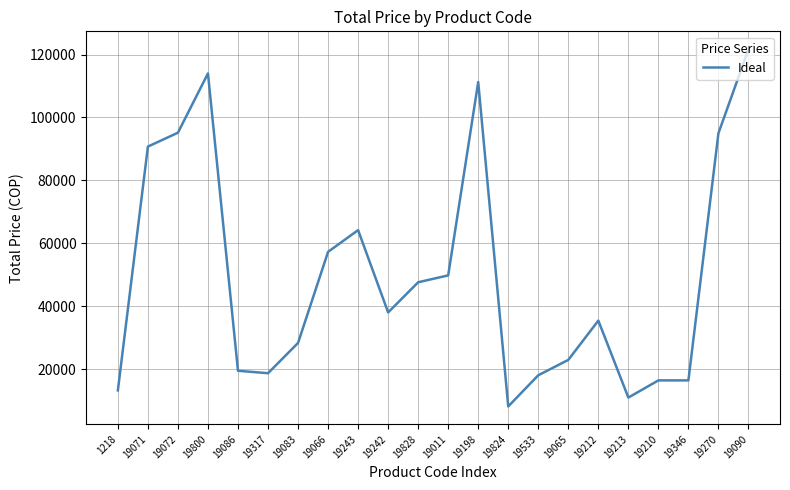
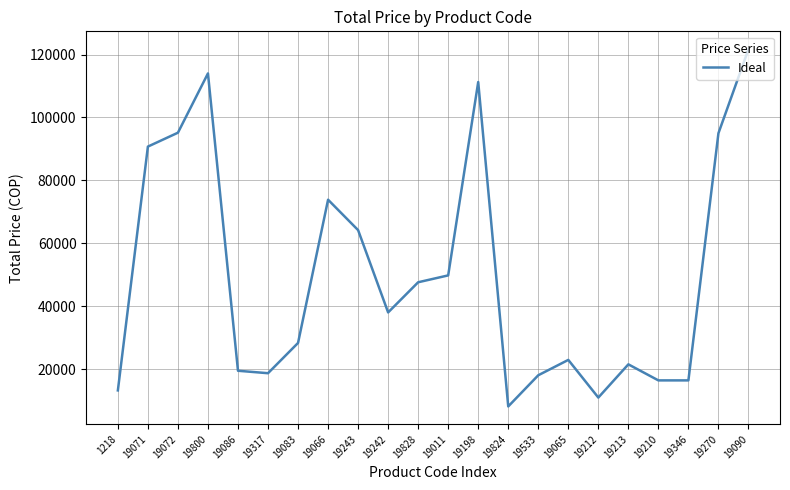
  {
    "1218": 13000,
    "19071": 91000,
    "19072": 95000,
    "19800": 114000,
    "19086": 19000,
    "19317": 19000,
    "19083": 28000,
-   "19066": 57000,
+   "19066": 74000,
    "19243": 64000,
    "19242": 38000,
    "19828": 48000,
    "19011": 50000,
    "19198": 111000,
    "19824": 8000,
    "19533": 18000,
    "19065": 23000,
-   "19212": 35000,
-   "19213": 11000,
+   "19212": 11000,
+   "19213": 21000,
    "19210": 16000,
    "19346": 16000,
    "19270": 95000
  }
